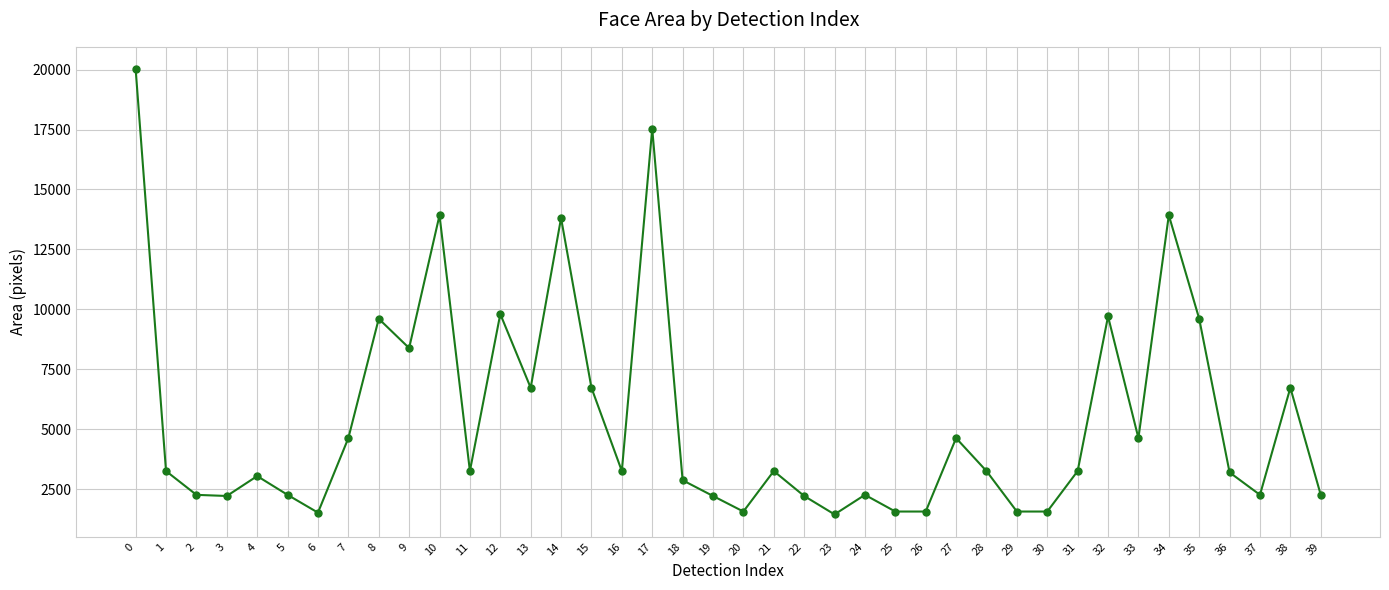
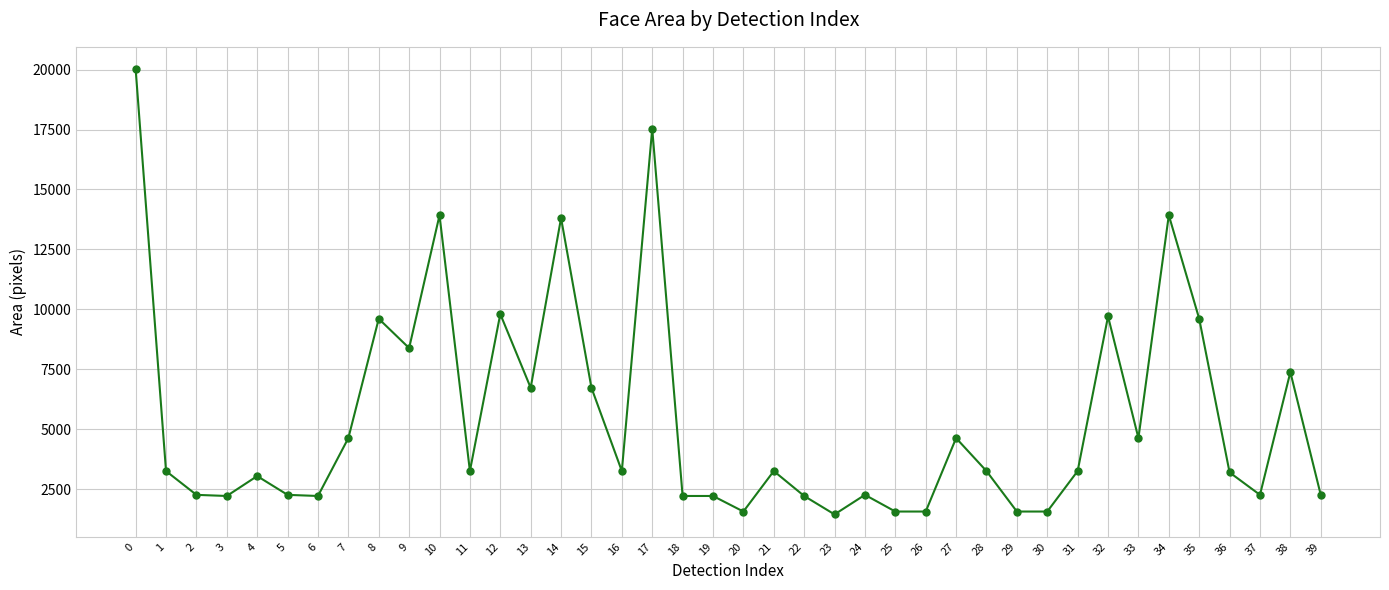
  {
    "0": 20000,
    "1": 3200,
    "2": 2300,
    "3": 2200,
    "4": 3000,
    "5": 2300,
-   "6": 1500,
+   "6": 2200,
    "7": 4600,
    "8": 9600,
    "9": 8400,
    "10": 13900,
    "11": 3200,
    "12": 9800,
    "13": 6700,
    "14": 13800,
    "15": 6700,
    "16": 3200,
    "17": 17500,
-   "18": 2900,
+   "18": 2200,
    "19": 2200,
    "20": 1600,
    "21": 3200,
    "22": 2200,
    "23": 1400,
    "24": 2300,
    "25": 1600,
    "26": 1600,
    "27": 4600,
    "28": 3200,
    "29": 1600,
    "30": 1600,
    "31": 3200,
    "32": 9700,
    "33": 4600,
    "34": 13900,
    "35": 9600,
    "36": 3200,
    "37": 2300,
-   "38": 6700,
+   "38": 7400,
    "39": 2300
  }
